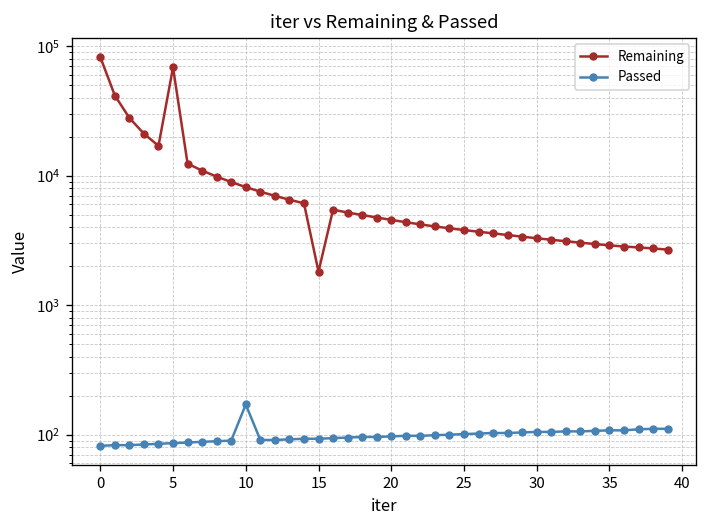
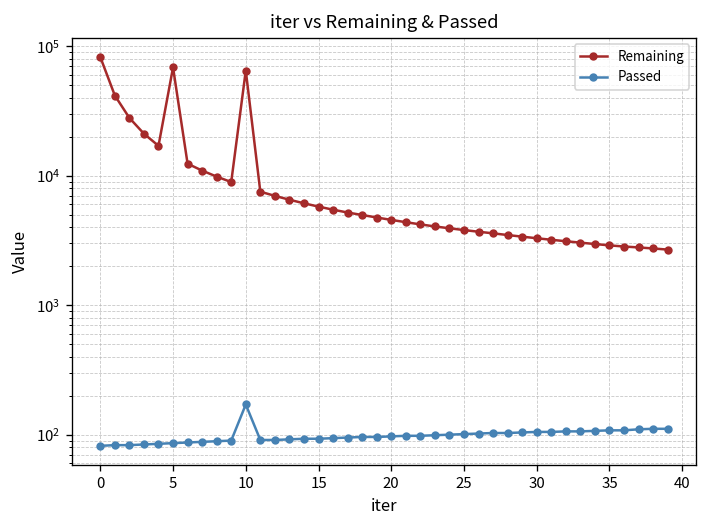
  {
    "Remaining": {
      "0": 80000,
      "5": 70000,
-     "10": 8000,
-     "15": 1800,
+     "10": 60000,
+     "15": 6000,
      "20": 4600,
      "25": 3800,
      "30": 3300,
      "35": 2900
    },
    "Passed": {
      "0": 80,
      "5": 90,
      "10": 170,
      "15": 90,
      "20": 100,
      "25": 100,
      "30": 110,
      "35": 110
    }
  }
